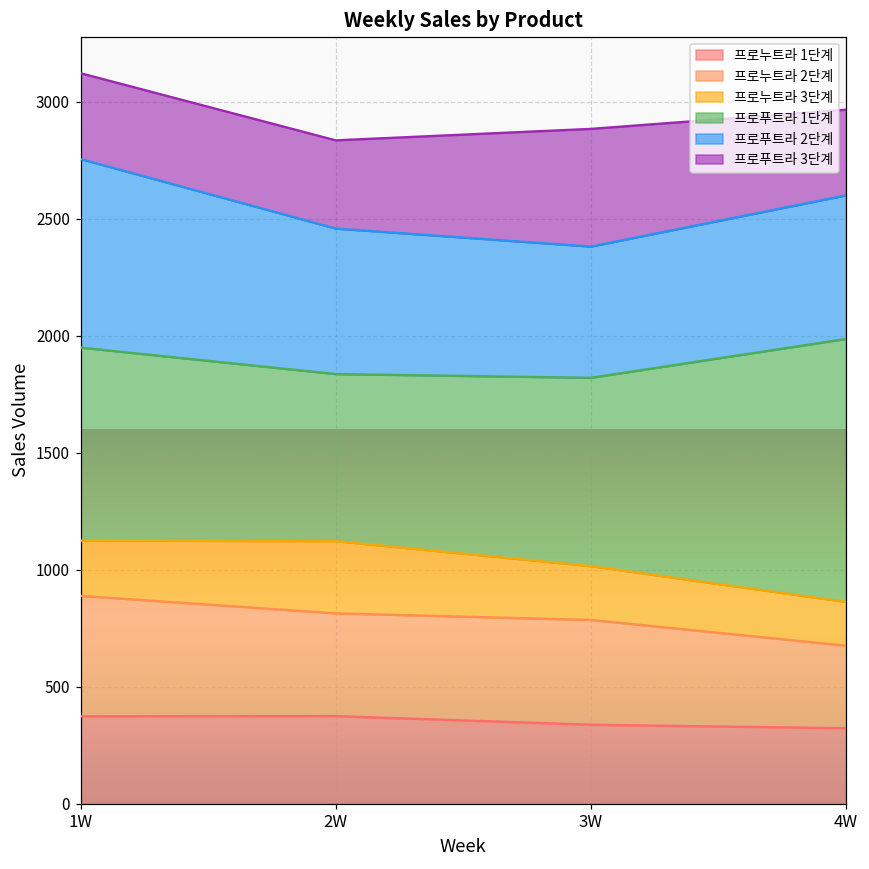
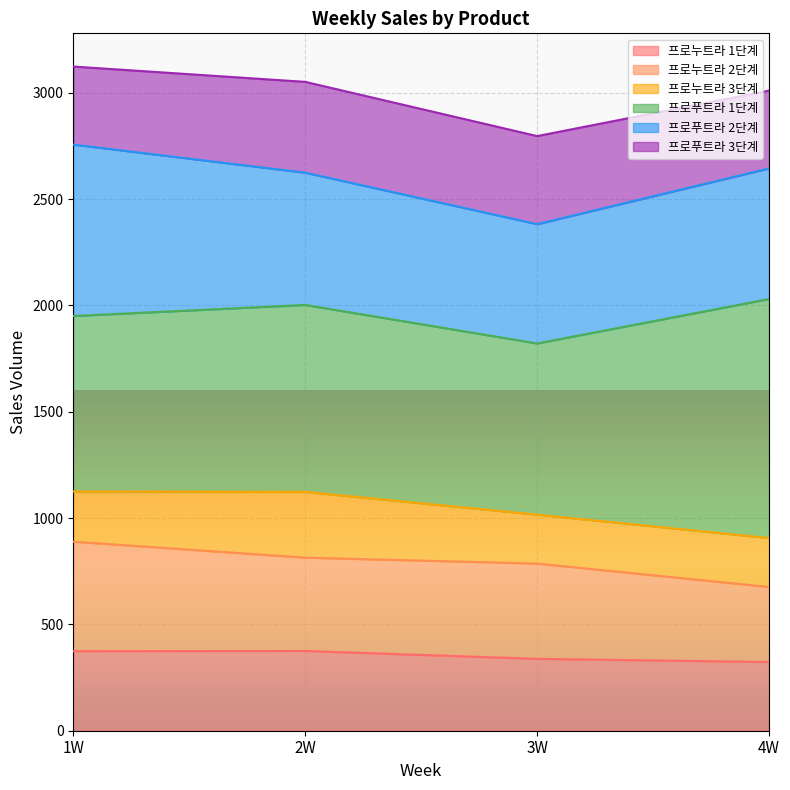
  {
    "프로누트라 3단계": {
      "1W": 240,
      "2W": 310,
      "3W": 230,
-     "4W": 190
+     "4W": 230
    },
    "프로푸트라 1단계": {
      "1W": 830,
-     "2W": 710,
+     "2W": 880,
      "3W": 810,
      "4W": 1120
    },
    "프로푸트라 2단계": {
      "1W": 810,
      "2W": 620,
      "3W": 560,
      "4W": 610
    },
    "프로푸트라 3단계": {
      "1W": 370,
-     "2W": 380,
-     "3W": 500,
+     "2W": 430,
+     "3W": 410,
      "4W": 370
    }
  }
